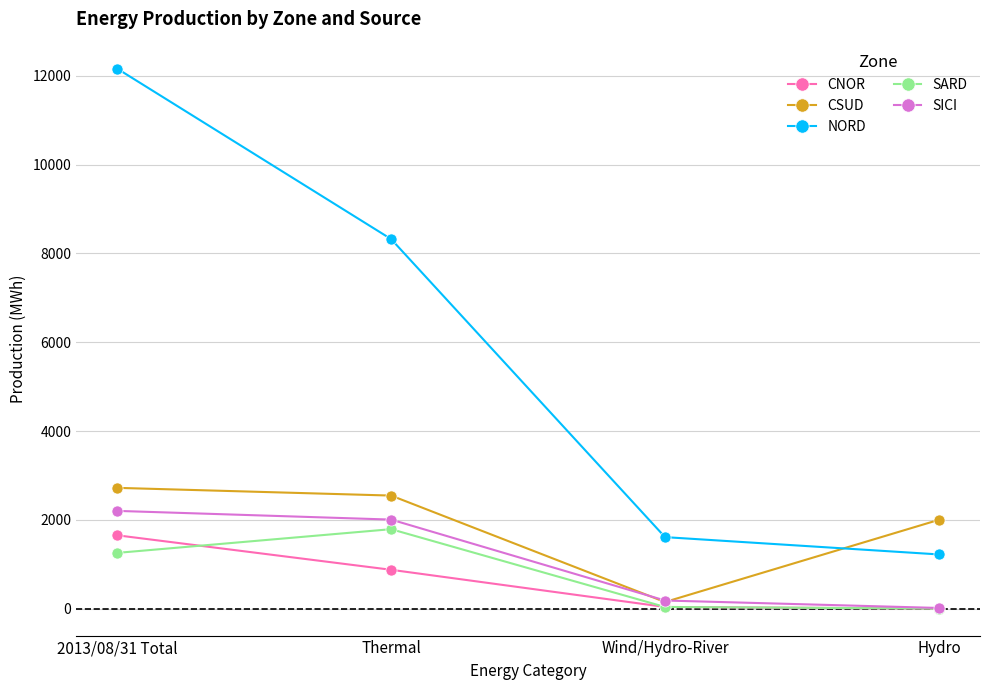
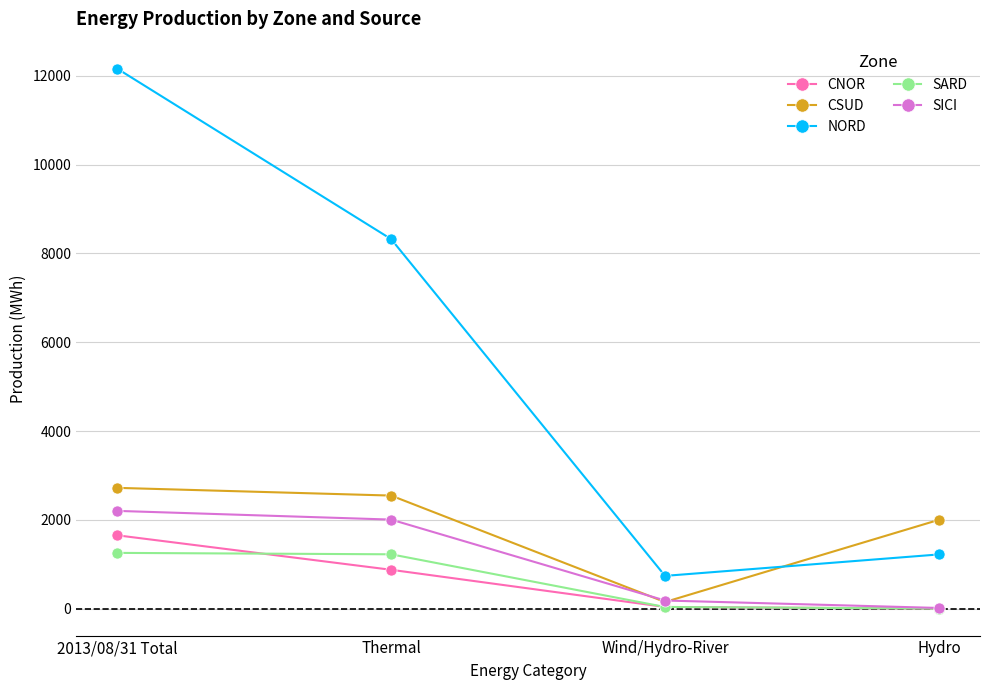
  {
    "CSUD": {
      "2013/08/31 Total": 2700,
      "Thermal": 2500,
      "Hydro": 2000
    },
    "NORD": {
      "2013/08/31 Total": 12200,
      "Thermal": 8300,
-     "Wind/Hydro-River": 1600,
+     "Wind/Hydro-River": 700,
      "Hydro": 1200
    },
    "SARD": {
      "2013/08/31 Total": 1300,
-     "Thermal": 1800
+     "Thermal": 1200
    }
  }
